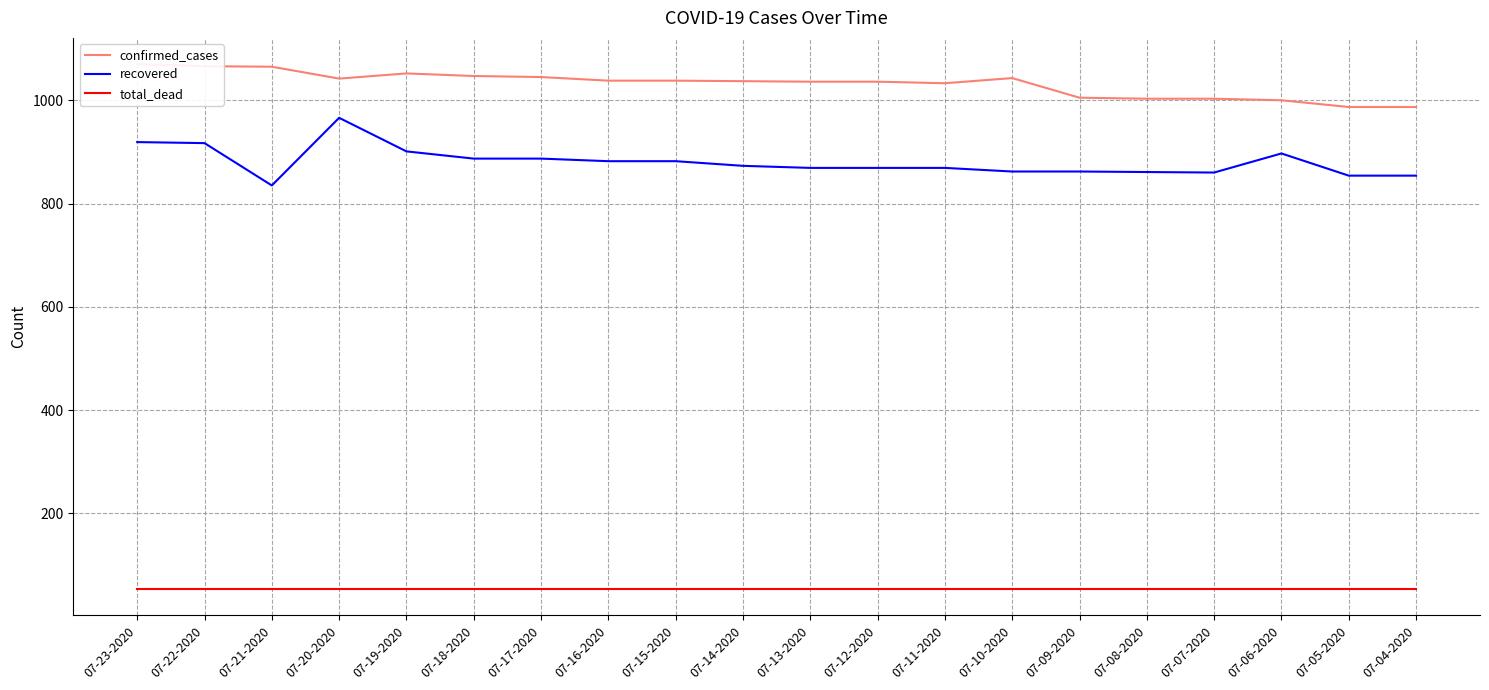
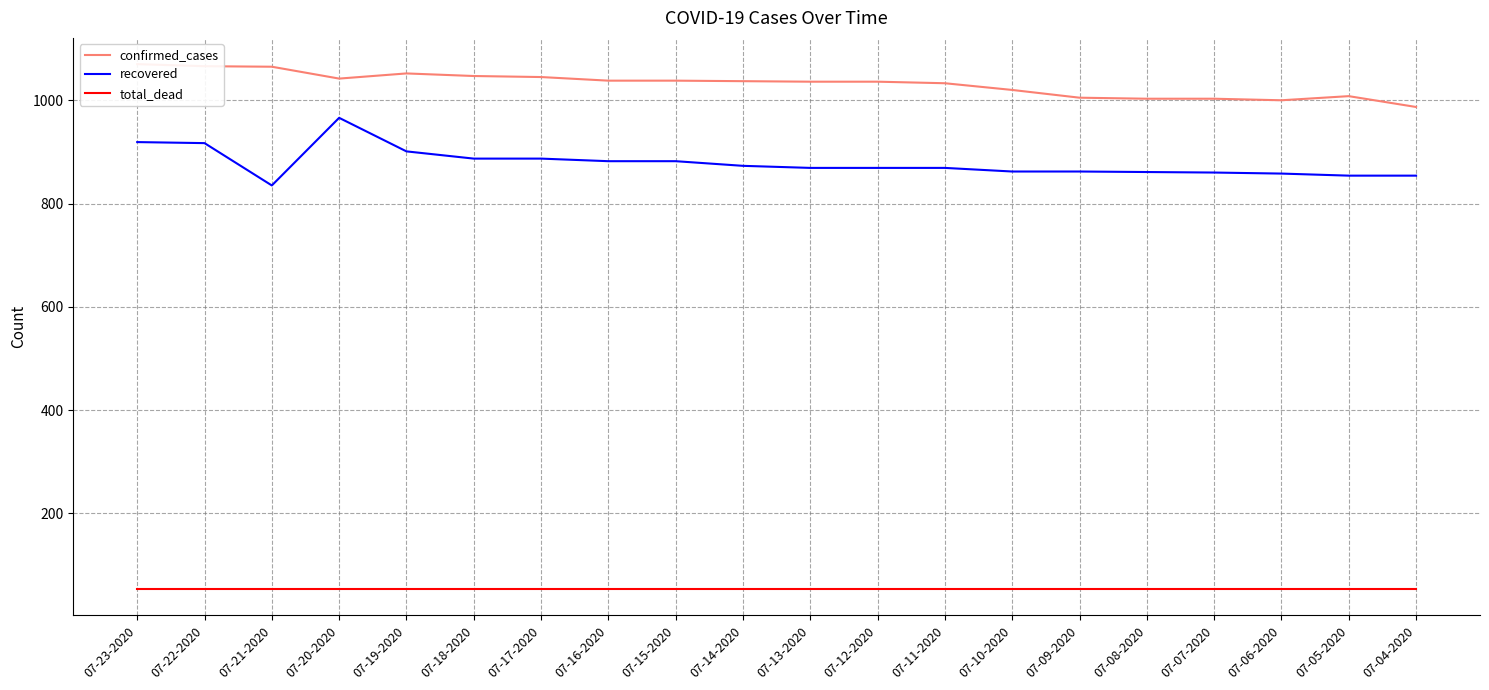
  {
    "confirmed_cases": {
      "07-21-2020": 1070,
      "07-20-2020": 1040,
      "07-19-2020": 1050,
      "07-18-2020": 1050,
      "07-17-2020": 1050,
      "07-16-2020": 1040,
      "07-15-2020": 1040,
      "07-14-2020": 1040,
      "07-13-2020": 1040,
      "07-12-2020": 1040,
      "07-11-2020": 1030,
-     "07-10-2020": 1040,
+     "07-10-2020": 1020,
      "07-09-2020": 1010,
      "07-08-2020": 1000,
      "07-07-2020": 1000,
      "07-06-2020": 1000,
-     "07-05-2020": 990,
+     "07-05-2020": 1010,
      "07-04-2020": 990
    },
    "recovered": {
      "07-23-2020": 920,
      "07-22-2020": 920,
      "07-21-2020": 840,
      "07-20-2020": 970,
      "07-19-2020": 900,
      "07-18-2020": 890,
      "07-17-2020": 890,
      "07-16-2020": 880,
      "07-15-2020": 880,
      "07-14-2020": 870,
      "07-13-2020": 870,
      "07-12-2020": 870,
      "07-11-2020": 870,
      "07-10-2020": 860,
      "07-09-2020": 860,
      "07-08-2020": 860,
      "07-07-2020": 860,
-     "07-06-2020": 900,
+     "07-06-2020": 860,
      "07-05-2020": 850,
      "07-04-2020": 850
    },
    "total_dead": {
      "07-23-2020": 50,
      "07-22-2020": 50,
      "07-21-2020": 50,
      "07-20-2020": 50,
      "07-19-2020": 50,
      "07-18-2020": 50,
      "07-17-2020": 50,
      "07-16-2020": 50,
      "07-15-2020": 50,
      "07-14-2020": 50,
      "07-13-2020": 50,
      "07-12-2020": 50,
      "07-11-2020": 50,
      "07-10-2020": 50,
      "07-09-2020": 50,
      "07-08-2020": 50,
      "07-07-2020": 50,
      "07-06-2020": 50,
      "07-05-2020": 50,
      "07-04-2020": 50
    }
  }
